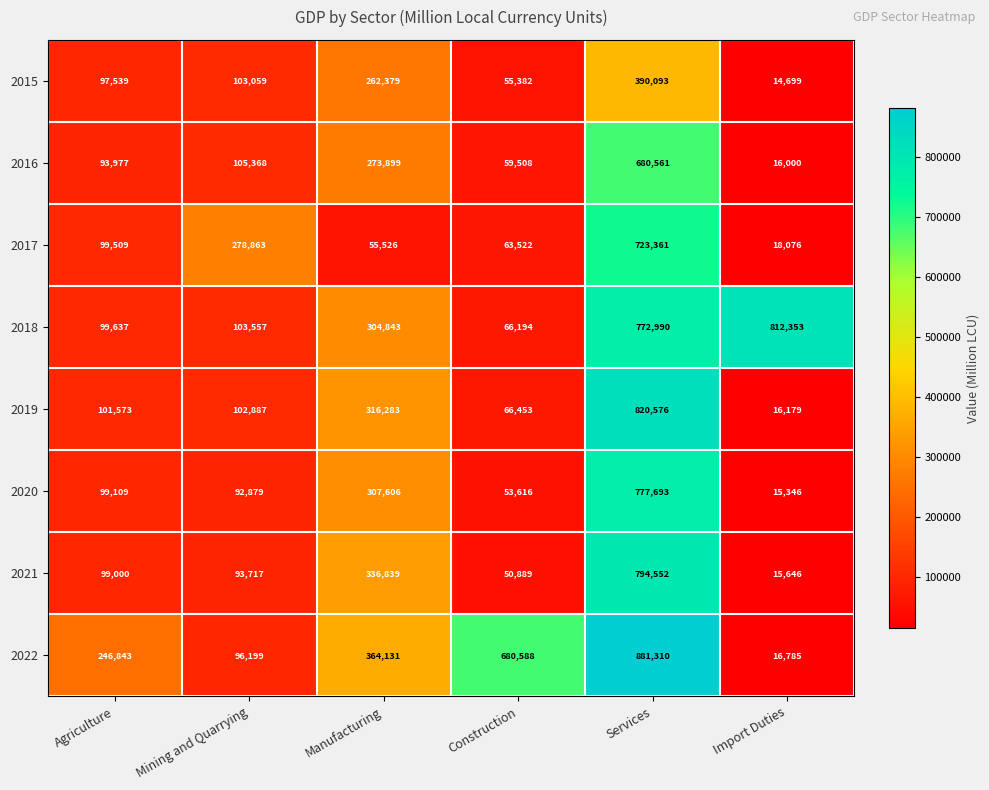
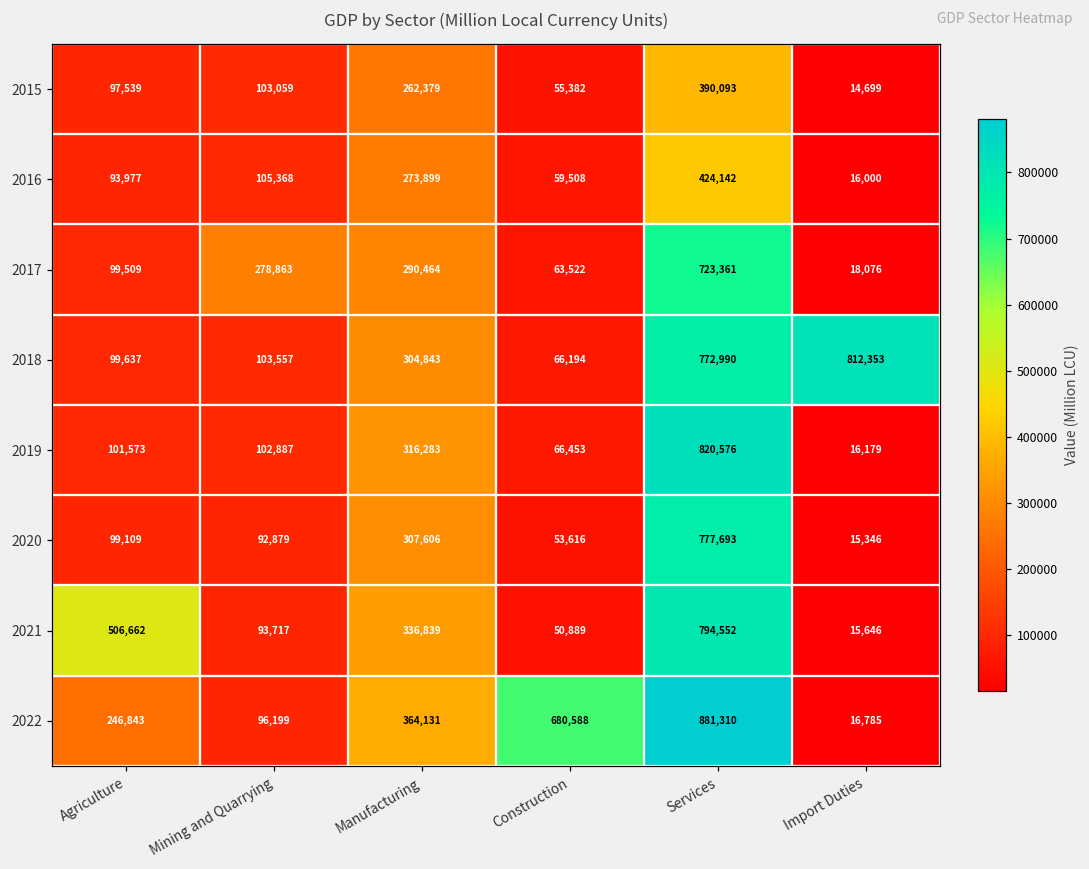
  {
    "2015": {
      "Agriculture": "97,539",
      "Mining and Quarrying": "103,059",
      "Manufacturing": "262,379",
      "Construction": "55,382",
      "Services": "390,093",
      "Import Duties": "14,699"
    },
    "2016": {
      "Agriculture": "93,977",
      "Mining and Quarrying": "105,368",
      "Manufacturing": "273,899",
      "Construction": "59,508",
-     "Services": "680,561",
+     "Services": "424,142",
      "Import Duties": "16,000"
    },
    "2017": {
      "Agriculture": "99,509",
      "Mining and Quarrying": "278,863",
-     "Manufacturing": "55,526",
+     "Manufacturing": "290,464",
      "Construction": "63,522",
      "Services": "723,361",
      "Import Duties": "18,076"
    },
    "2018": {
      "Agriculture": "99,637",
      "Mining and Quarrying": "103,557",
      "Manufacturing": "304,843",
      "Construction": "66,194",
      "Services": "772,990",
      "Import Duties": "812,353"
    },
    "2019": {
      "Agriculture": "101,573",
      "Mining and Quarrying": "102,887",
      "Manufacturing": "316,283",
      "Construction": "66,453",
      "Services": "820,576",
      "Import Duties": "16,179"
    },
    "2020": {
      "Agriculture": "99,109",
      "Mining and Quarrying": "92,879",
      "Manufacturing": "307,606",
      "Construction": "53,616",
      "Services": "777,693",
      "Import Duties": "15,346"
    },
    "2021": {
-     "Agriculture": "99,000",
+     "Agriculture": "506,662",
      "Mining and Quarrying": "93,717",
      "Manufacturing": "336,839",
      "Construction": "50,889",
      "Services": "794,552",
      "Import Duties": "15,646"
    },
    "2022": {
      "Agriculture": "246,843",
      "Mining and Quarrying": "96,199",
      "Manufacturing": "364,131",
      "Construction": "680,588",
      "Services": "881,310",
      "Import Duties": "16,785"
    }
  }
